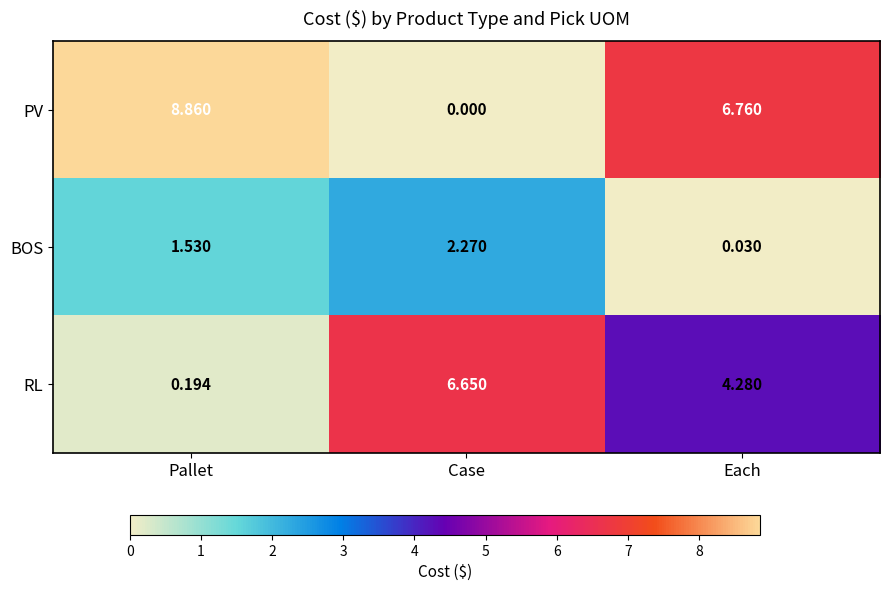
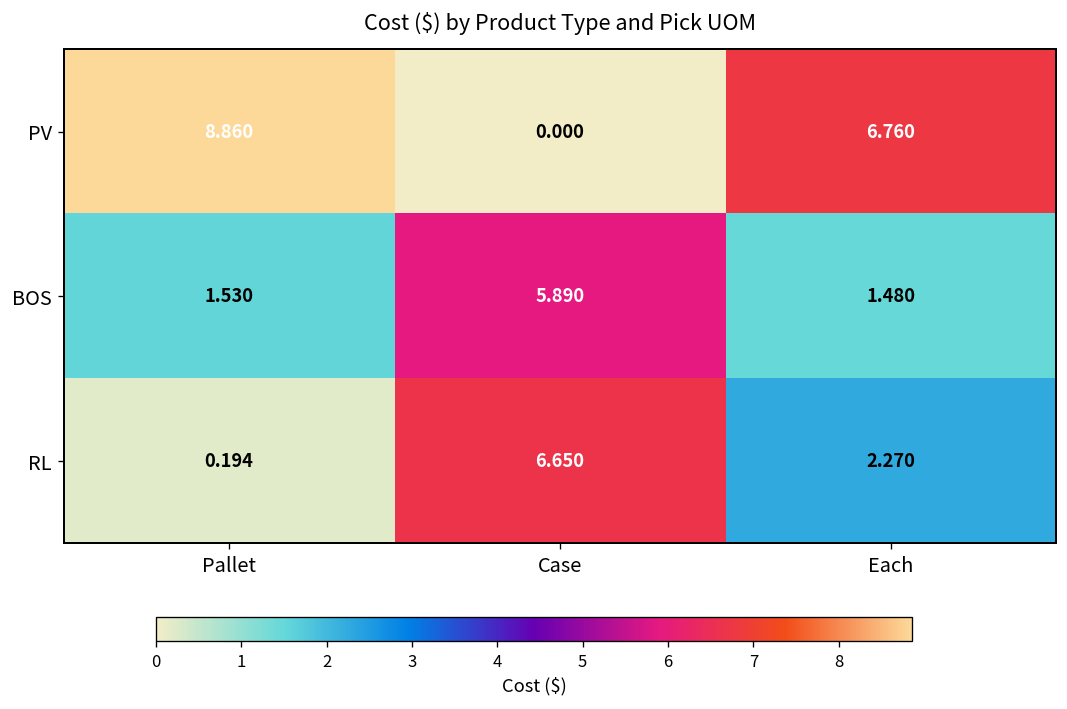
  {
    "PV": {
      "Pallet": 8.860,
      "Case": 0.000,
      "Each": 6.760
    },
    "BOS": {
      "Pallet": 1.530,
-     "Case": 2.270,
-     "Each": 0.030
+     "Case": 5.890,
+     "Each": 1.480
    },
    "RL": {
      "Pallet": 0.194,
      "Case": 6.650,
-     "Each": 4.280
+     "Each": 2.270
    }
  }
